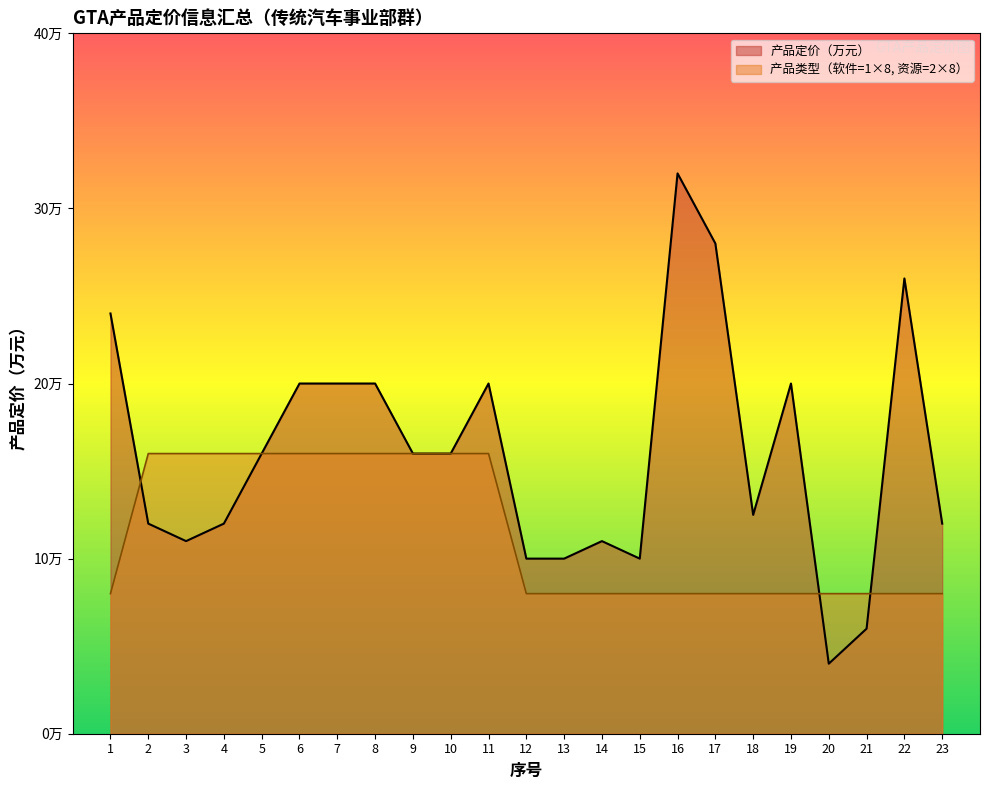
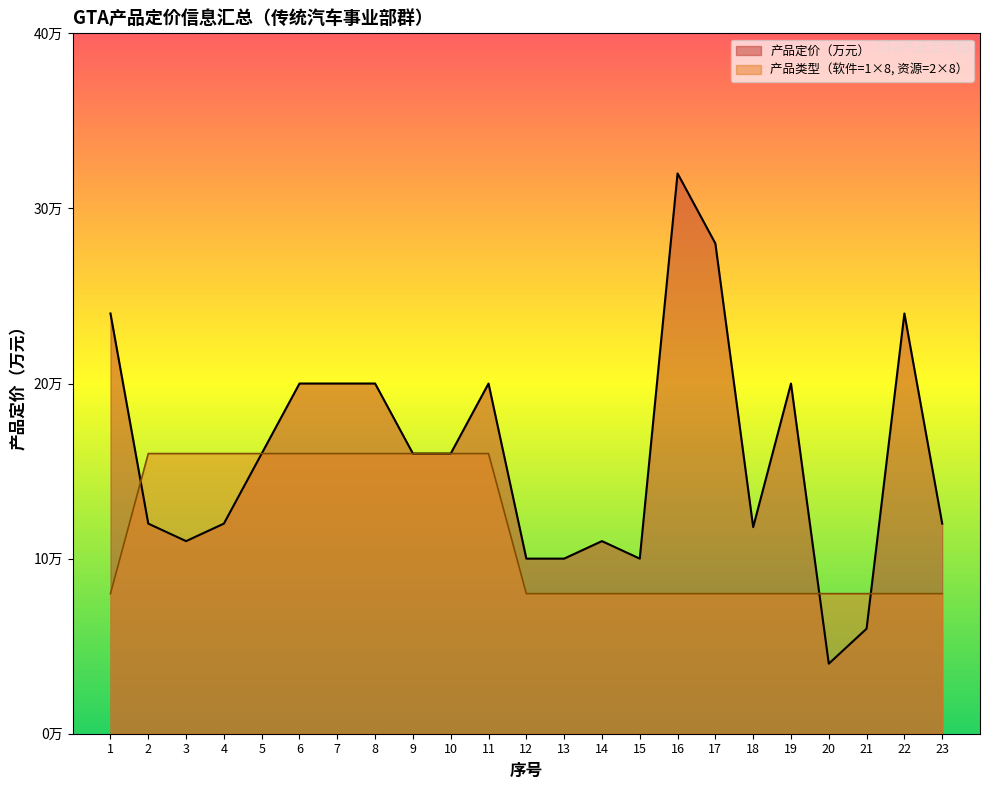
  {
    "产品定价（万元）": {
      "1": "24.0万",
      "2": "12.0万",
      "3": "11.0万",
      "4": "12.0万",
      "6": "20.0万",
      "7": "20.0万",
      "8": "20.0万",
      "11": "20.0万",
      "12": "10.0万",
      "13": "10.0万",
      "14": "11.0万",
      "15": "10.0万",
      "16": "32.0万",
      "17": "28.0万",
-     "18": "12.5万",
+     "18": "11.8万",
      "19": "20.0万",
      "20": "4.0万",
      "21": "6.0万",
-     "22": "26万",
+     "22": "24万",
      "23": "12.0万"
    },
    "产品类型（软件=1×8, 资源=2×8）": {
      "1": "8.0万",
      "2": "16.0万",
      "3": "16.0万",
      "4": "16.0万",
      "6": "16.0万",
      "7": "16.0万",
      "8": "16.0万",
      "11": "16.0万",
      "12": "8.0万",
      "13": "8.0万",
      "14": "8.0万",
      "15": "8.0万",
      "16": "8.0万",
      "17": "8.0万",
      "18": "8.0万",
      "19": "8.0万",
      "20": "8.0万",
      "21": "8.0万",
      "22": "8.0万",
      "23": "8.0万"
    }
  }
